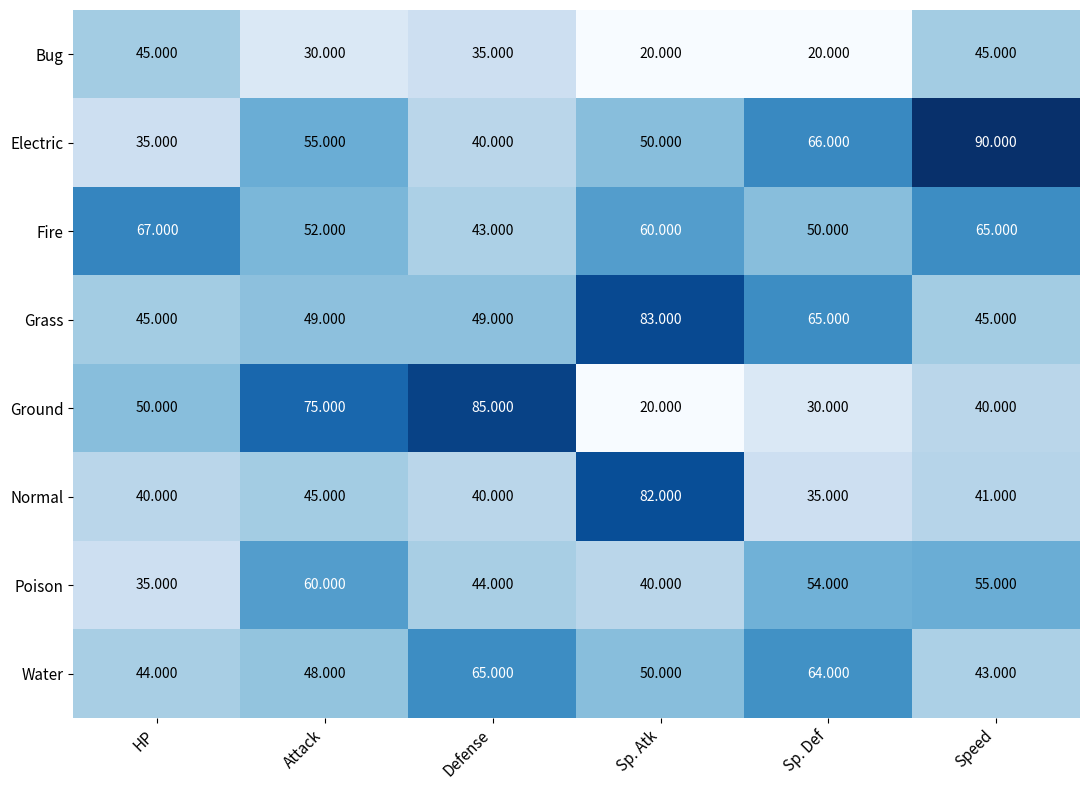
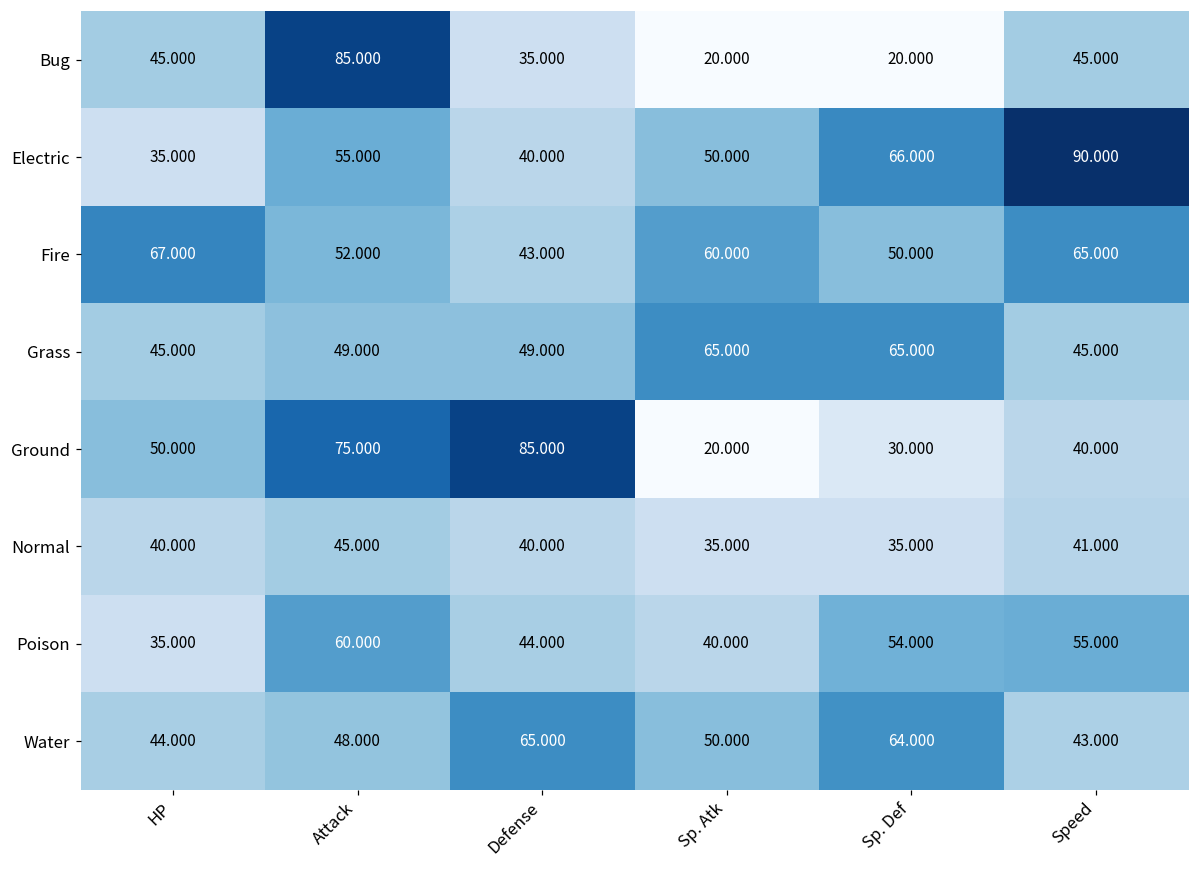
  {
    "Bug": {
      "HP": 45.000,
-     "Attack": 30.000,
+     "Attack": 85.000,
      "Defense": 35.000,
      "Sp. Atk": 20.000,
      "Sp. Def": 20.000,
      "Speed": 45.000
    },
    "Electric": {
      "HP": 35.000,
      "Attack": 55.000,
      "Defense": 40.000,
      "Sp. Atk": 50.000,
      "Sp. Def": 66.000,
      "Speed": 90.000
    },
    "Fire": {
      "HP": 67.000,
      "Attack": 52.000,
      "Defense": 43.000,
      "Sp. Atk": 60.000,
      "Sp. Def": 50.000,
      "Speed": 65.000
    },
    "Grass": {
      "HP": 45.000,
      "Attack": 49.000,
      "Defense": 49.000,
-     "Sp. Atk": 83.000,
+     "Sp. Atk": 65.000,
      "Sp. Def": 65.000,
      "Speed": 45.000
    },
    "Ground": {
      "HP": 50.000,
      "Attack": 75.000,
      "Defense": 85.000,
      "Sp. Atk": 20.000,
      "Sp. Def": 30.000,
      "Speed": 40.000
    },
    "Normal": {
      "HP": 40.000,
      "Attack": 45.000,
      "Defense": 40.000,
-     "Sp. Atk": 82.000,
+     "Sp. Atk": 35.000,
      "Sp. Def": 35.000,
      "Speed": 41.000
    },
    "Poison": {
      "HP": 35.000,
      "Attack": 60.000,
      "Defense": 44.000,
      "Sp. Atk": 40.000,
      "Sp. Def": 54.000,
      "Speed": 55.000
    },
    "Water": {
      "HP": 44.000,
      "Attack": 48.000,
      "Defense": 65.000,
      "Sp. Atk": 50.000,
      "Sp. Def": 64.000,
      "Speed": 43.000
    }
  }
